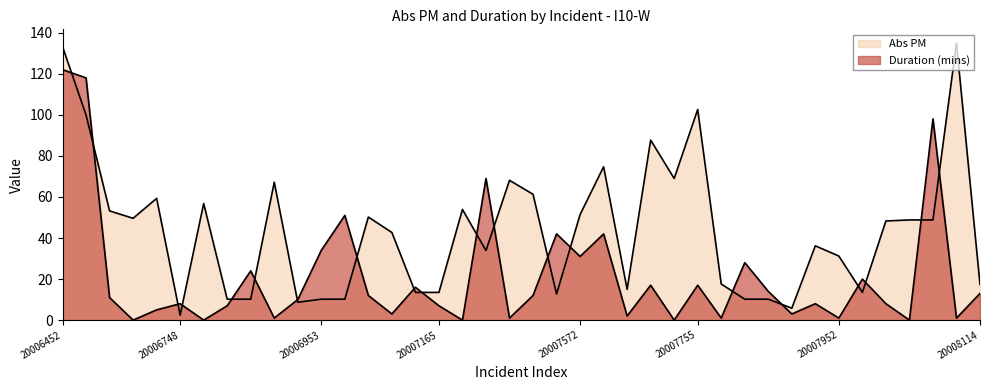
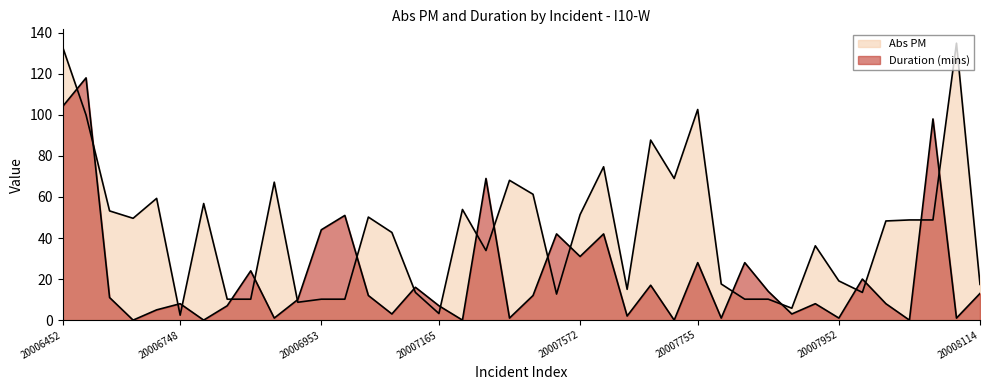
  {
    "Abs PM": {
      "20006452": 133,
      "20006748": 2,
      "20006953": 10,
-     "20007165": 14,
+     "20007165": 3,
      "20007572": 51,
      "20007755": 103,
-     "20007952": 31,
+     "20007952": 19,
      "20008114": 17
    },
    "Duration (mins)": {
-     "20006452": 122,
+     "20006452": 104,
      "20006748": 8,
-     "20006953": 34,
+     "20006953": 44,
      "20007165": 7,
      "20007572": 31,
-     "20007755": 17,
+     "20007755": 28,
      "20007952": 1,
      "20008114": 13
    }
  }
